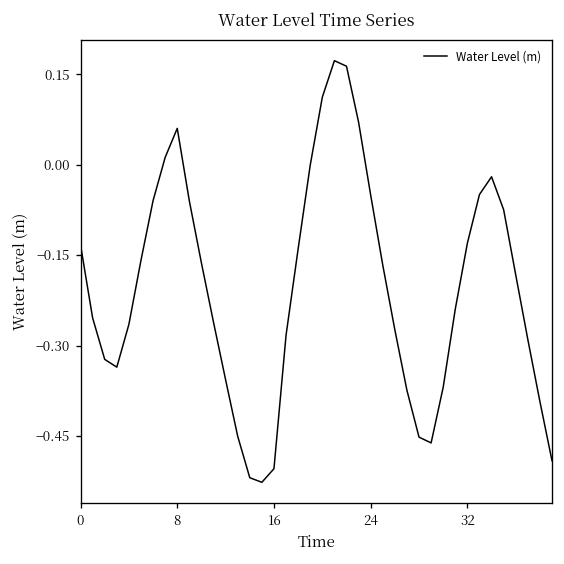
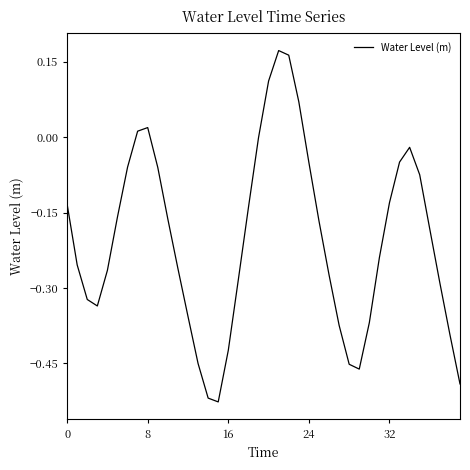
  {
    "0": -0.13,
-   "8": 0.06,
-   "16": -0.50,
+   "8": 0.02,
+   "16": -0.42,
    "24": -0.05,
    "32": -0.13
  }
